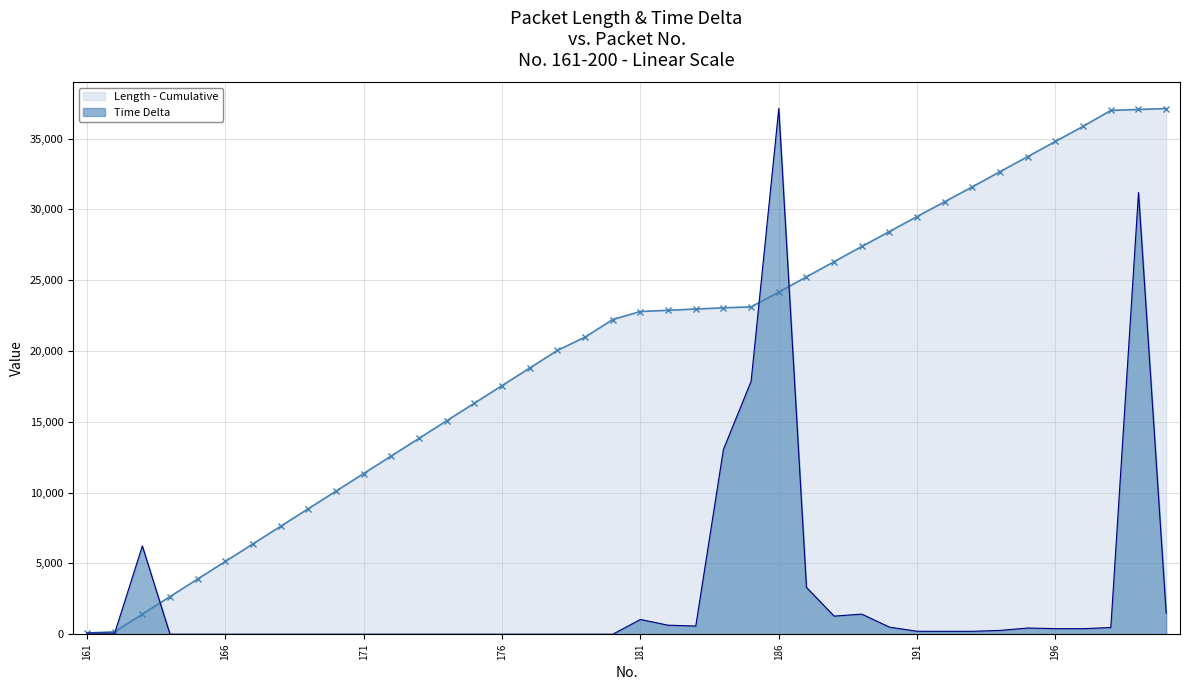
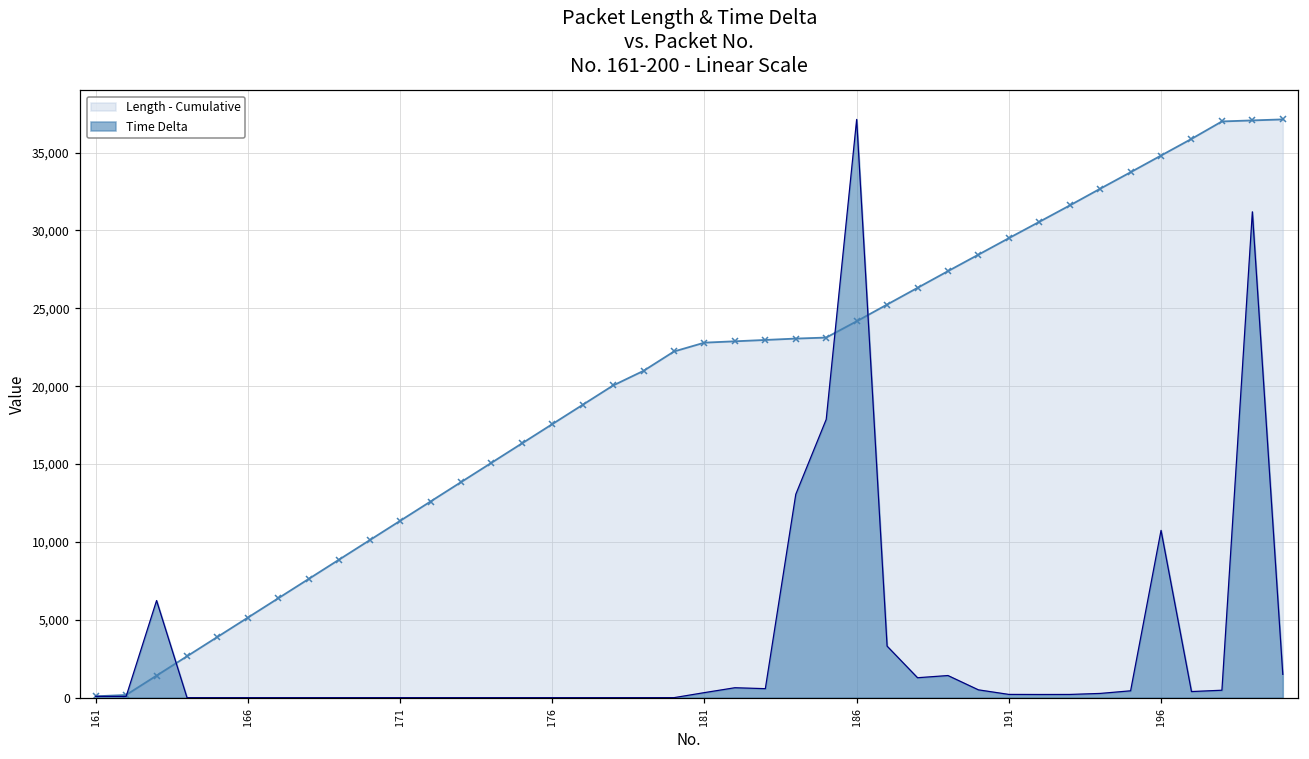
  {
    "Length - Cumulative": {
      "166": "5,100",
      "171": "11,400",
      "176": "17,600",
      "181": "22,800",
      "186": "24,200",
      "191": "29,500",
      "196": "34,800"
    },
    "Time Delta": {
      "166": "0",
      "171": "0",
      "176": "0",
-     "181": "1,000",
+     "181": "300",
      "186": "37,100",
      "191": "200",
-     "196": "400"
+     "196": "10,700"
    }
  }
